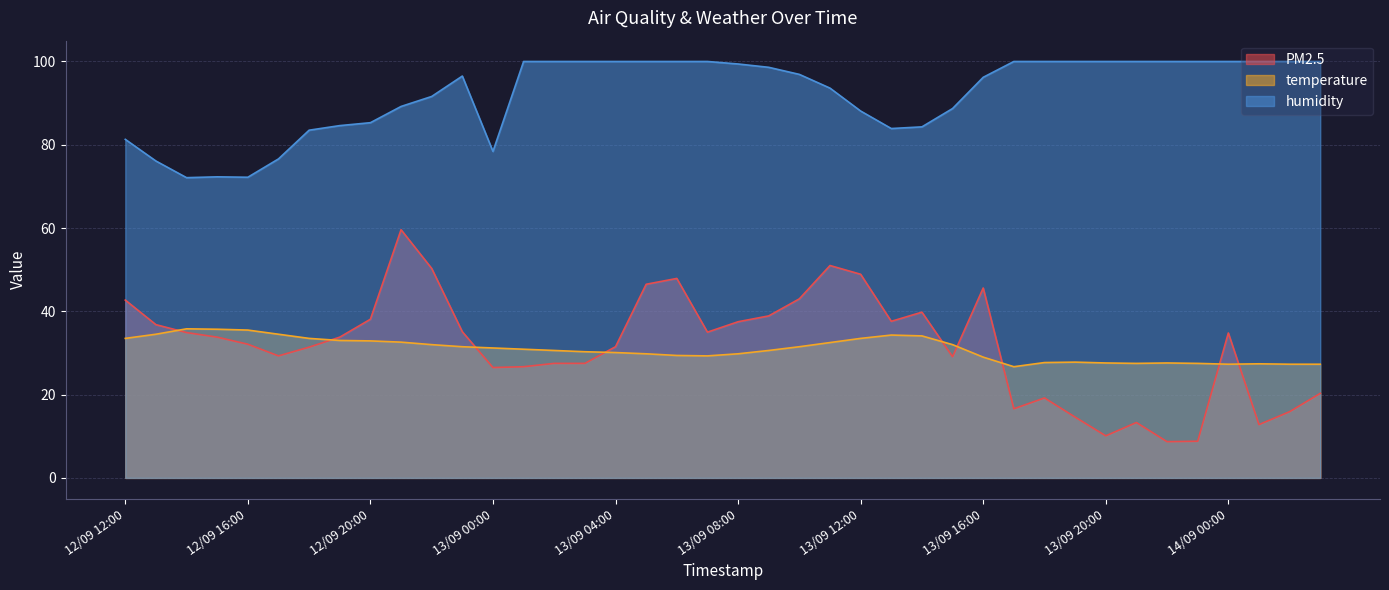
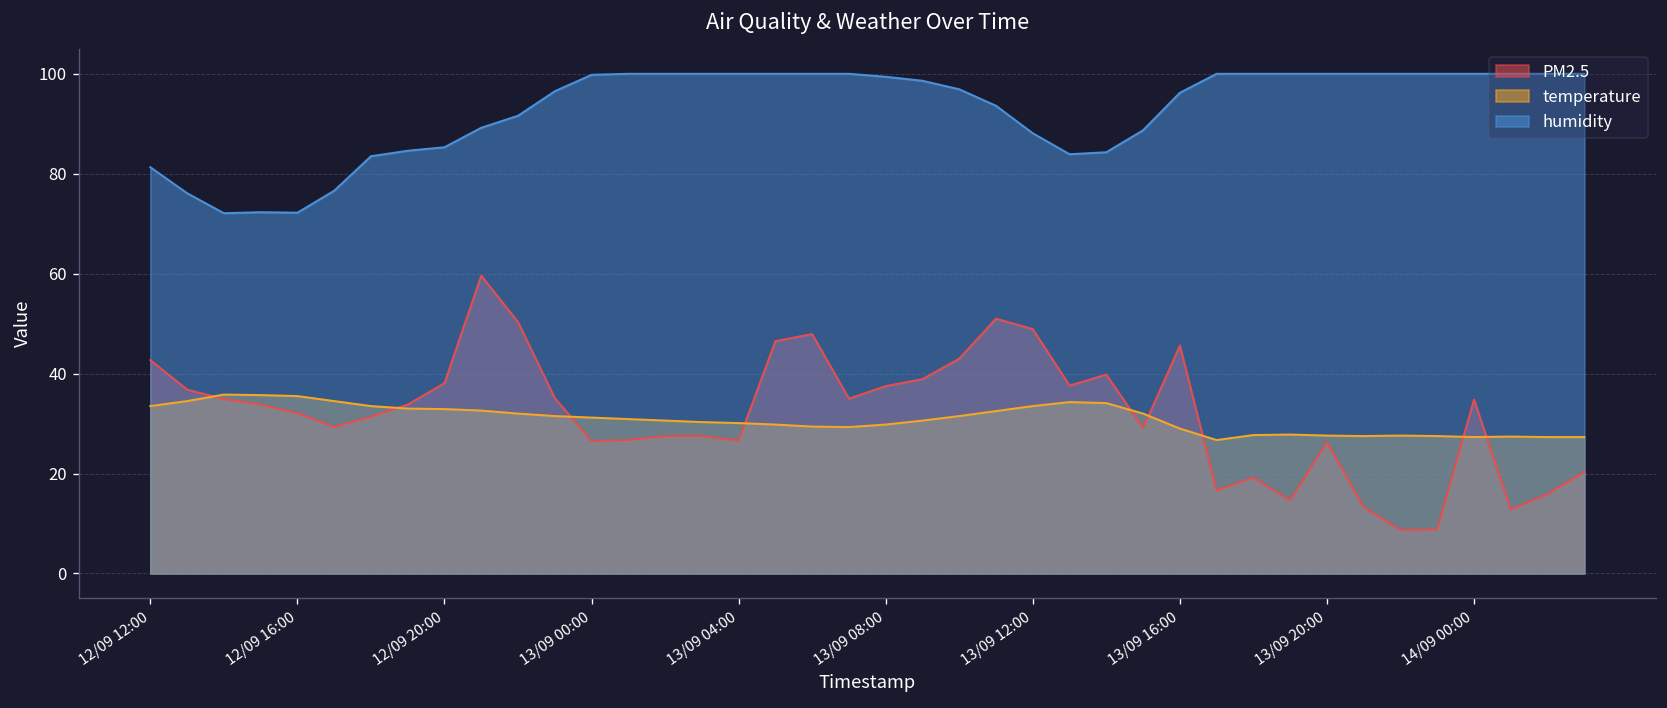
  {
    "PM2.5": {
      "12/09 12:00": 43,
      "12/09 16:00": 32,
      "12/09 20:00": 38,
      "13/09 00:00": 27,
-     "13/09 04:00": 32,
+     "13/09 04:00": 27,
      "13/09 08:00": 38,
      "13/09 12:00": 49,
      "13/09 16:00": 46,
-     "13/09 20:00": 10,
+     "13/09 20:00": 26,
      "14/09 00:00": 35
    },
    "temperature": {
      "12/09 12:00": 34,
      "12/09 16:00": 36,
      "12/09 20:00": 33,
      "13/09 00:00": 31,
      "13/09 04:00": 30,
      "13/09 08:00": 30,
      "13/09 12:00": 34,
      "13/09 16:00": 29,
      "13/09 20:00": 28,
      "14/09 00:00": 27
    },
    "humidity": {
      "12/09 12:00": 81,
      "12/09 16:00": 72,
      "12/09 20:00": 85,
-     "13/09 00:00": 78,
+     "13/09 00:00": 100,
      "13/09 04:00": 100,
      "13/09 08:00": 99,
      "13/09 12:00": 88,
      "13/09 16:00": 96,
      "13/09 20:00": 100,
      "14/09 00:00": 100
    }
  }
